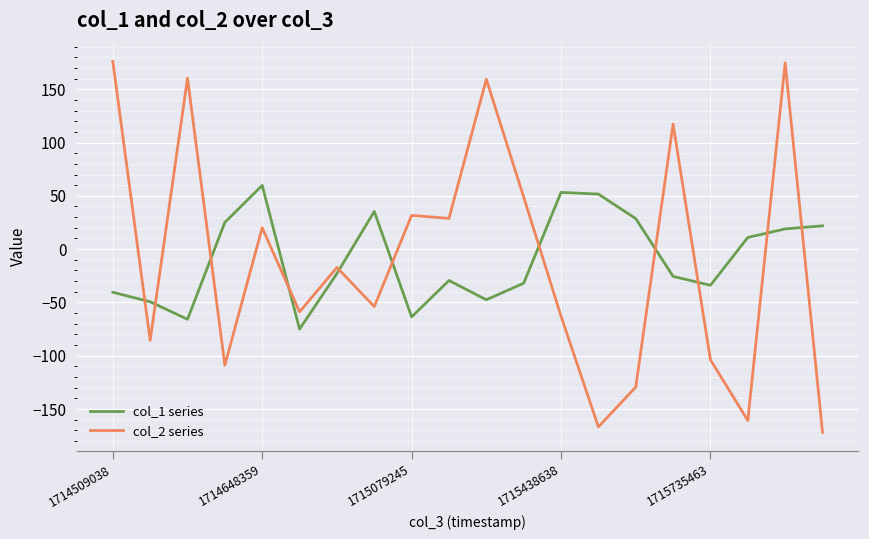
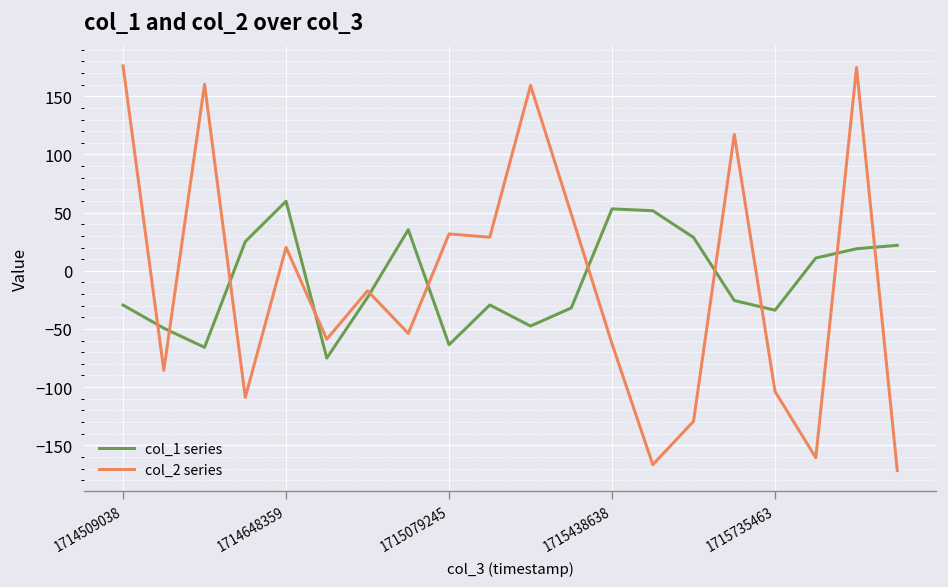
  {
    "col_1 series": {
-     "1714509038": -40,
+     "1714509038": -30,
      "1714648359": 60,
      "1715079245": -60,
      "1715438638": 50,
      "1715735463": -30
    },
    "col_2 series": {
      "1714509038": 180,
      "1714648359": 20,
      "1715079245": 30,
      "1715438638": -60,
      "1715735463": -100
    }
  }
